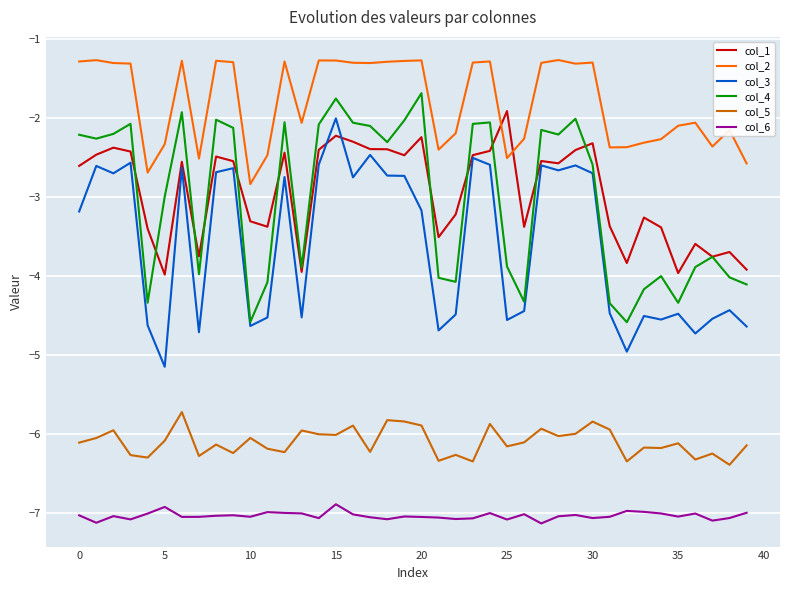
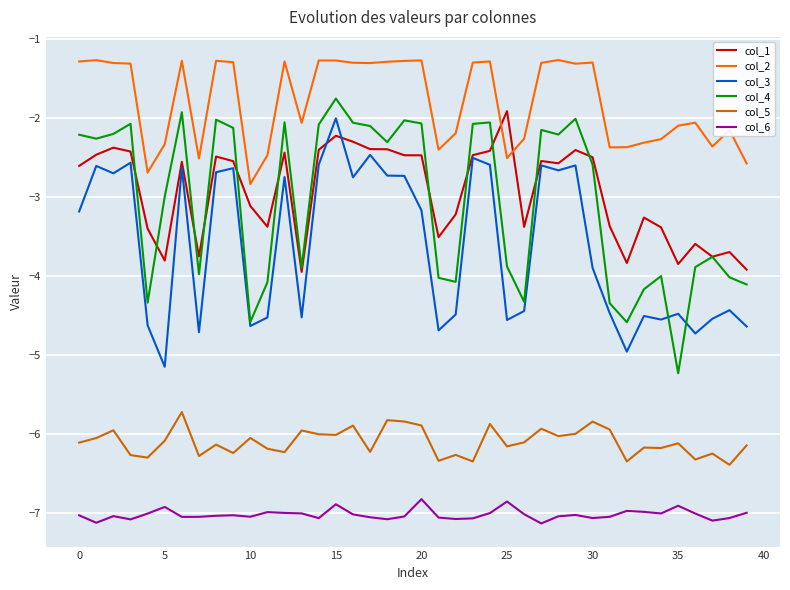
  {
    "col_1": {
      "0": -2.6,
-     "5": -4.0,
-     "10": -3.3,
+     "5": -3.8,
+     "10": -3.1,
      "15": -2.2,
-     "20": -2.2,
+     "20": -2.5,
      "25": -1.9,
-     "30": -2.3,
-     "35": -4.0
+     "30": -2.5,
+     "35": -3.9
    },
    "col_3": {
      "0": -3.2,
      "5": -5.2,
      "10": -4.6,
      "15": -2.0,
      "20": -3.2,
      "25": -4.6,
-     "30": -2.7,
+     "30": -3.9,
      "35": -4.5
    },
    "col_4": {
      "0": -2.2,
      "5": -3.0,
      "10": -4.6,
      "15": -1.8,
-     "20": -1.7,
+     "20": -2.1,
      "25": -3.9,
      "30": -2.6,
-     "35": -4.3
+     "35": -5.2
    },
    "col_6": {
      "0": -7.0,
      "5": -6.9,
      "10": -7.1,
      "15": -6.9,
-     "20": -7.1,
-     "25": -7.1,
+     "20": -6.8,
+     "25": -6.9,
      "30": -7.1,
-     "35": -7.1
+     "35": -6.9
    }
  }
